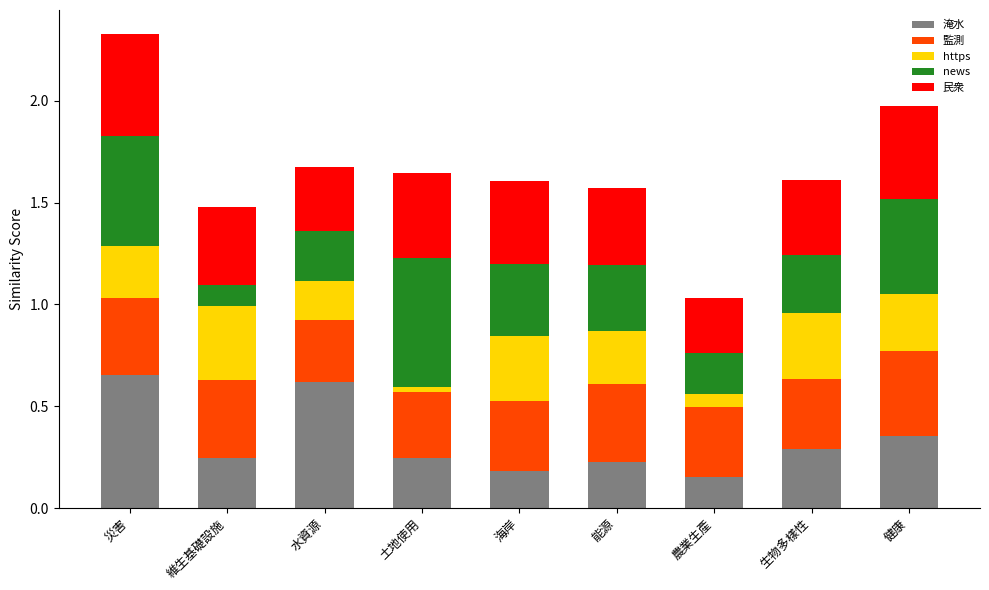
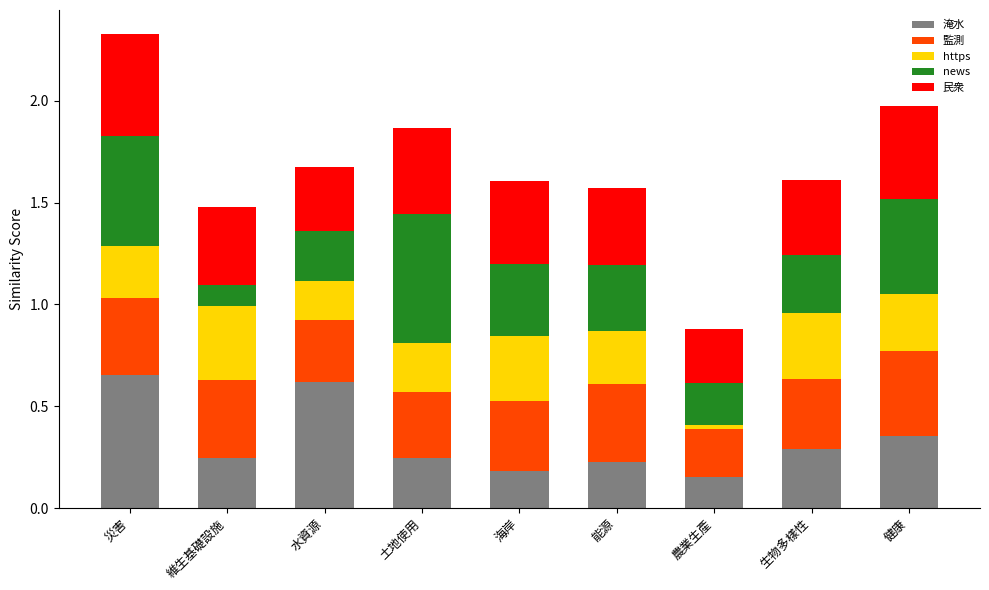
  {
    "淹水": {
      "災害": 0.65,
      "維生基礎設施": 0.25,
      "水資源": 0.62,
      "土地使用": 0.24,
      "海岸": 0.18,
      "能源": 0.23,
      "農業生產": 0.15,
      "生物多樣性": 0.29,
      "健康": 0.36
    },
    "監測": {
      "災害": 0.38,
      "維生基礎設施": 0.38,
      "水資源": 0.31,
      "土地使用": 0.33,
      "海岸": 0.35,
      "能源": 0.38,
-     "農業生產": 0.34,
+     "農業生產": 0.23,
      "生物多樣性": 0.35,
      "健康": 0.42
    },
    "https": {
      "災害": 0.26,
      "維生基礎設施": 0.36,
      "水資源": 0.19,
-     "土地使用": 0.02,
+     "土地使用": 0.24,
      "海岸": 0.32,
      "能源": 0.26,
-     "農業生產": 0.06,
+     "農業生產": 0.02,
      "生物多樣性": 0.32,
      "健康": 0.28
    },
    "news": {
      "災害": 0.54,
      "維生基礎設施": 0.11,
      "水資源": 0.25,
      "土地使用": 0.63,
      "海岸": 0.35,
      "能源": 0.33,
      "農業生產": 0.20,
      "生物多樣性": 0.29,
      "健康": 0.47
    },
    "民衆": {
      "災害": 0.50,
      "維生基礎設施": 0.38,
      "水資源": 0.31,
      "土地使用": 0.42,
      "海岸": 0.41,
      "能源": 0.38,
      "農業生產": 0.27,
      "生物多樣性": 0.37,
      "健康": 0.46
    }
  }
